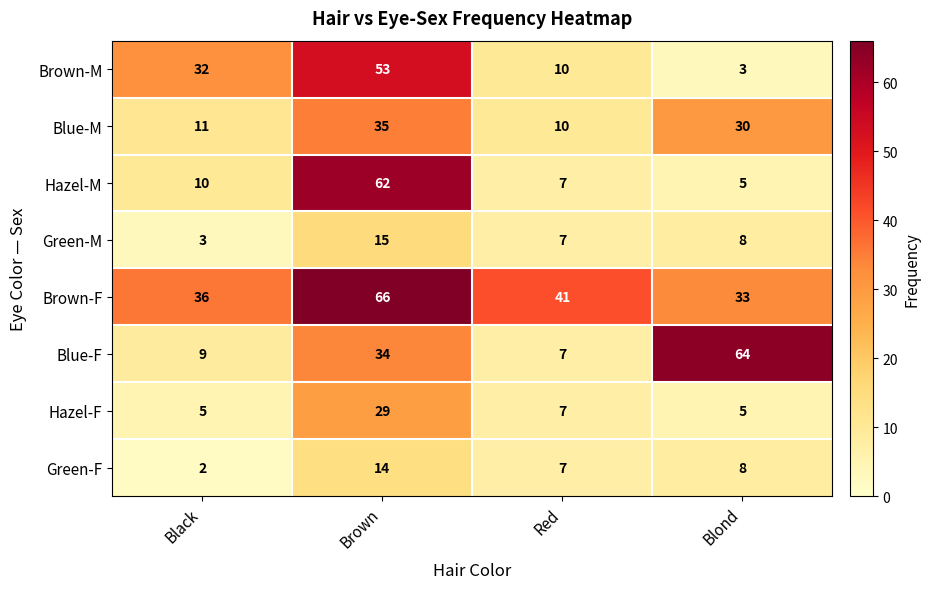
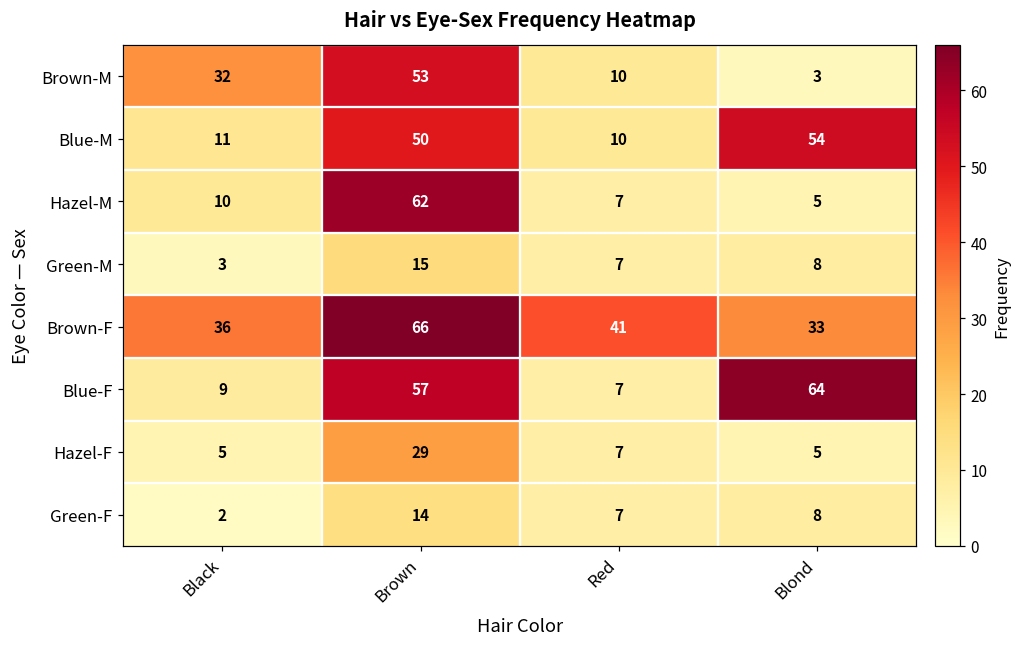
  {
    "Brown-M": {
      "Black": 32,
      "Brown": 53,
      "Red": 10,
      "Blond": 3
    },
    "Blue-M": {
      "Black": 11,
-     "Brown": 35,
+     "Brown": 50,
      "Red": 10,
-     "Blond": 30
+     "Blond": 54
    },
    "Hazel-M": {
      "Black": 10,
      "Brown": 62,
      "Red": 7,
      "Blond": 5
    },
    "Green-M": {
      "Black": 3,
      "Brown": 15,
      "Red": 7,
      "Blond": 8
    },
    "Brown-F": {
      "Black": 36,
      "Brown": 66,
      "Red": 41,
      "Blond": 33
    },
    "Blue-F": {
      "Black": 9,
-     "Brown": 34,
+     "Brown": 57,
      "Red": 7,
      "Blond": 64
    },
    "Hazel-F": {
      "Black": 5,
      "Brown": 29,
      "Red": 7,
      "Blond": 5
    },
    "Green-F": {
      "Black": 2,
      "Brown": 14,
      "Red": 7,
      "Blond": 8
    }
  }
